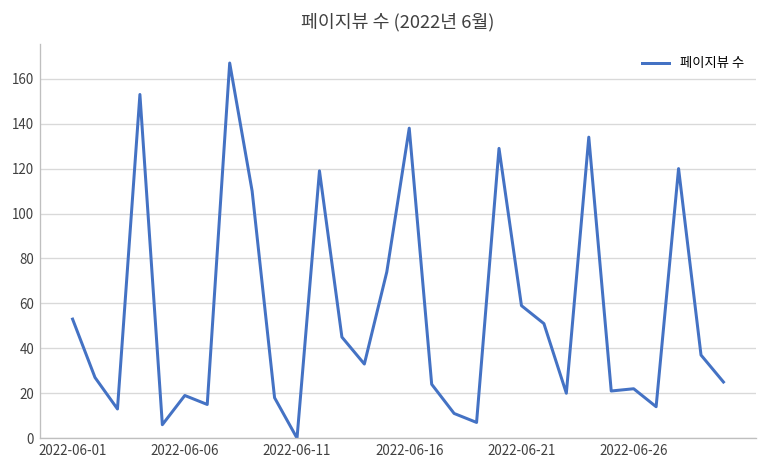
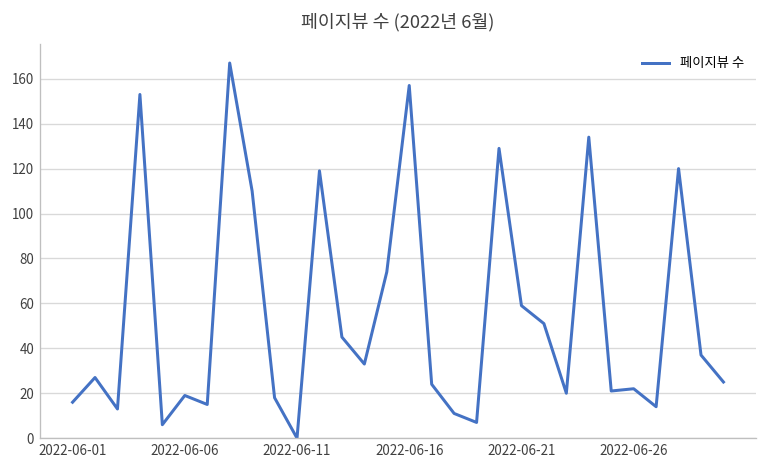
  {
-   "2022-06-01": 53,
+   "2022-06-01": 16,
    "2022-06-06": 19,
    "2022-06-11": 0,
-   "2022-06-16": 138,
+   "2022-06-16": 157,
    "2022-06-21": 59,
    "2022-06-26": 22
  }
